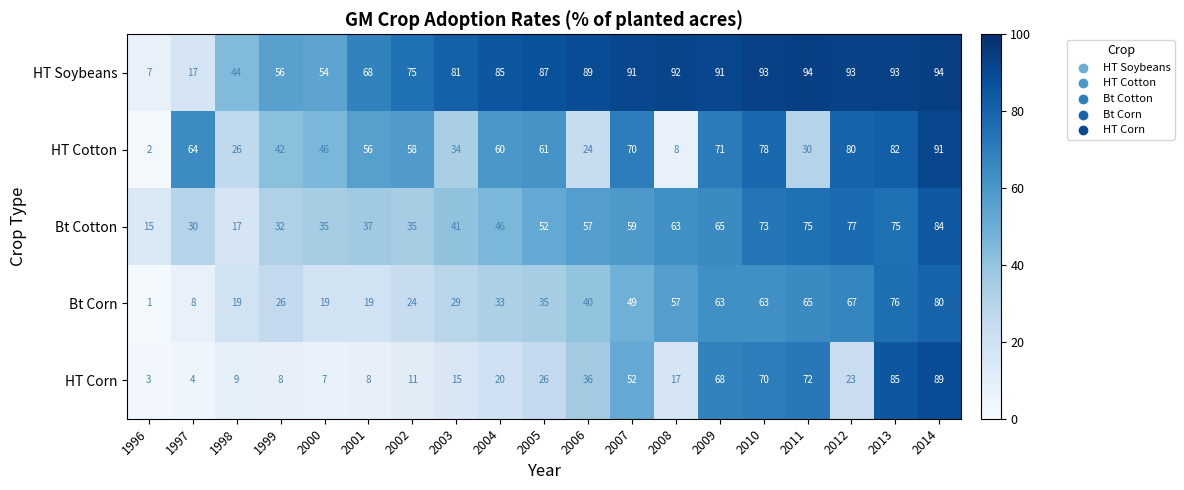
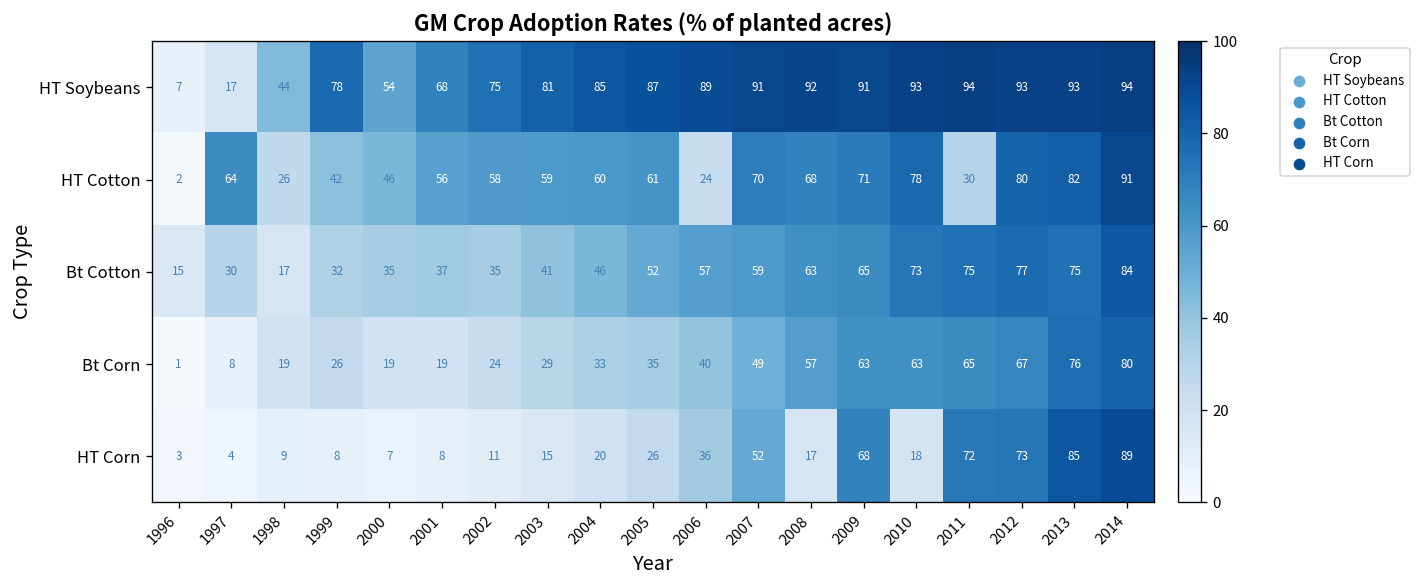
  {
    "HT Soybeans": {
      "1996": 7,
      "1997": 17,
      "1998": 44,
-     "1999": 56,
+     "1999": 78,
      "2000": 54,
      "2001": 68,
      "2002": 75,
      "2003": 81,
      "2004": 85,
      "2005": 87,
      "2006": 89,
      "2007": 91,
      "2008": 92,
      "2009": 91,
      "2010": 93,
      "2011": 94,
      "2012": 93,
      "2013": 93,
      "2014": 94
    },
    "HT Cotton": {
      "1996": 2,
      "1997": 64,
      "1998": 26,
      "1999": 42,
      "2000": 46,
      "2001": 56,
      "2002": 58,
-     "2003": 34,
+     "2003": 59,
      "2004": 60,
      "2005": 61,
      "2006": 24,
      "2007": 70,
-     "2008": 8,
+     "2008": 68,
      "2009": 71,
      "2010": 78,
      "2011": 30,
      "2012": 80,
      "2013": 82,
      "2014": 91
    },
    "Bt Cotton": {
      "1996": 15,
      "1997": 30,
      "1998": 17,
      "1999": 32,
      "2000": 35,
      "2001": 37,
      "2002": 35,
      "2003": 41,
      "2004": 46,
      "2005": 52,
      "2006": 57,
      "2007": 59,
      "2008": 63,
      "2009": 65,
      "2010": 73,
      "2011": 75,
      "2012": 77,
      "2013": 75,
      "2014": 84
    },
    "Bt Corn": {
      "1996": 1,
      "1997": 8,
      "1998": 19,
      "1999": 26,
      "2000": 19,
      "2001": 19,
      "2002": 24,
      "2003": 29,
      "2004": 33,
      "2005": 35,
      "2006": 40,
      "2007": 49,
      "2008": 57,
      "2009": 63,
      "2010": 63,
      "2011": 65,
      "2012": 67,
      "2013": 76,
      "2014": 80
    },
    "HT Corn": {
      "1996": 3,
      "1997": 4,
      "1998": 9,
      "1999": 8,
      "2000": 7,
      "2001": 8,
      "2002": 11,
      "2003": 15,
      "2004": 20,
      "2005": 26,
      "2006": 36,
      "2007": 52,
      "2008": 17,
      "2009": 68,
-     "2010": 70,
+     "2010": 18,
      "2011": 72,
-     "2012": 23,
+     "2012": 73,
      "2013": 85,
      "2014": 89
    }
  }
